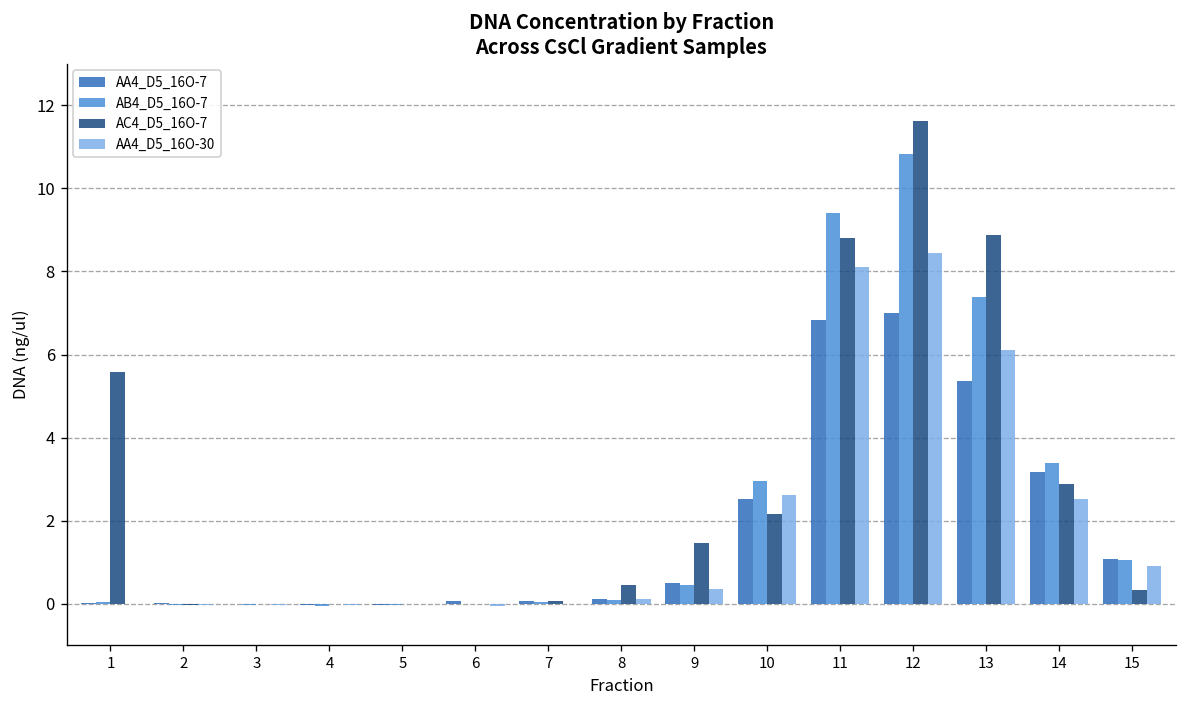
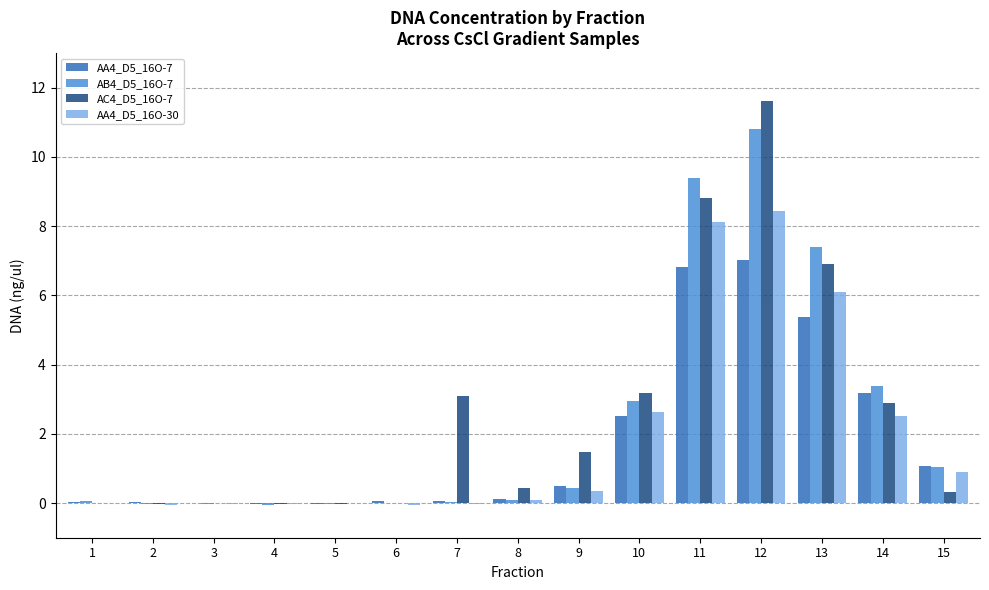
  {
    "AC4_D5_16O-7": {
-     "1": 5.6,
-     "7": 0.1,
+     "1": 0.0,
+     "7": 3.1,
      "8": 0.4,
      "9": 1.5,
-     "10": 2.2,
+     "10": 3.2,
      "11": 8.8,
      "12": 11.6,
-     "13": 8.9,
+     "13": 6.9,
      "14": 2.9,
      "15": 0.3
    }
  }
